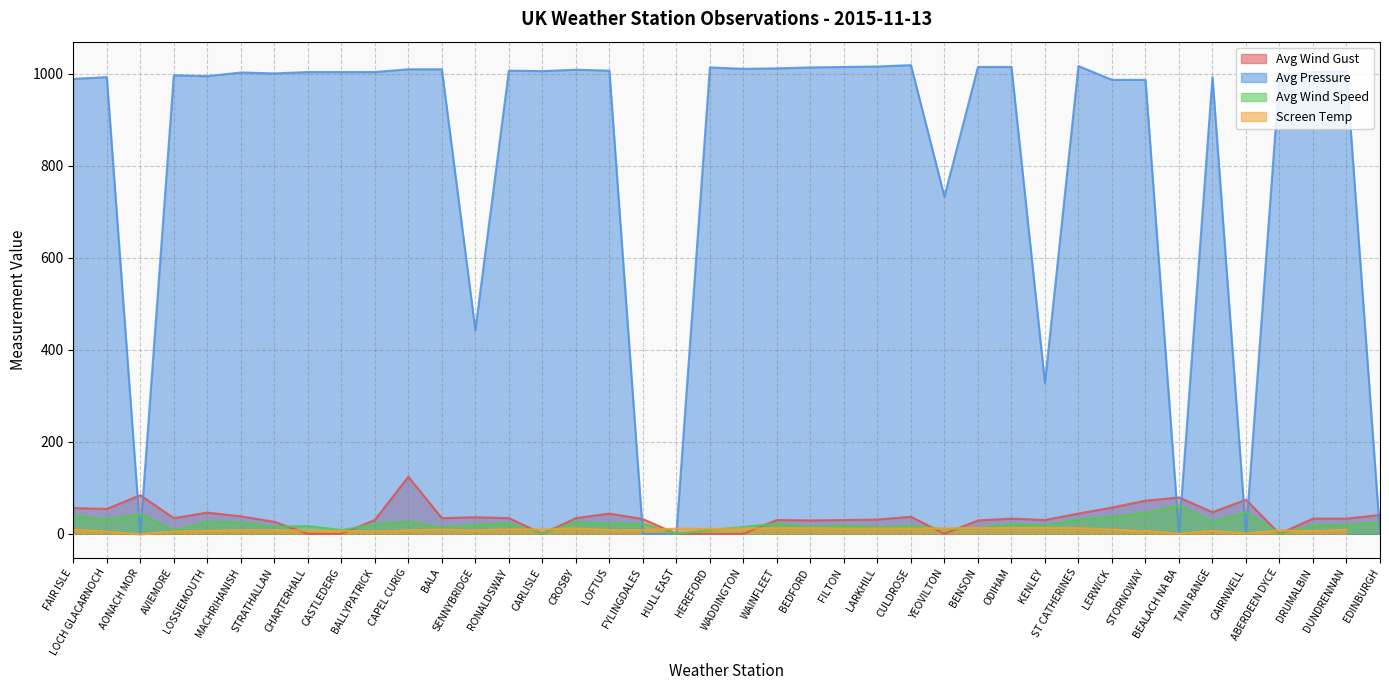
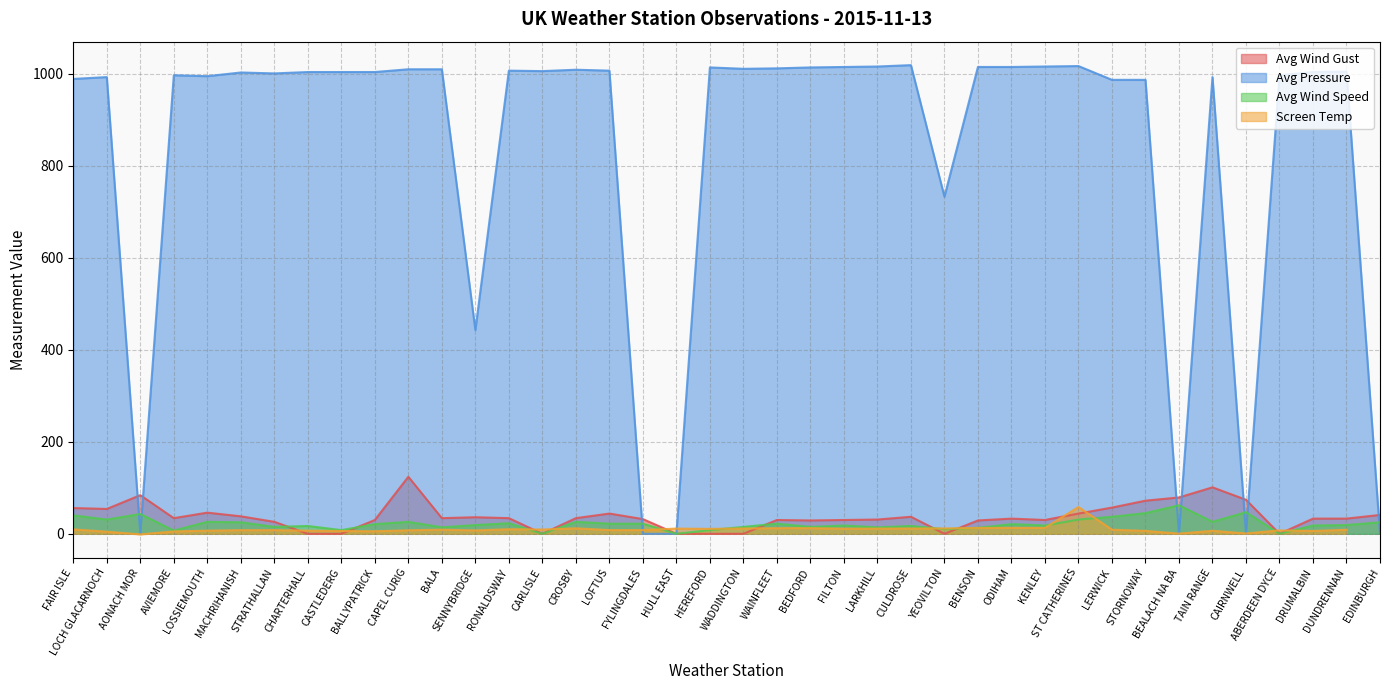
  {
    "Avg Wind Gust": {
      "FAIR ISLE": 60,
      "LOCH GLACARNOCH": 50,
      "AONACH MOR": 80,
      "AVIEMORE": 30,
      "LOSSIEMOUTH": 50,
      "MACHRIHANISH": 40,
      "STRATHALLAN": 30,
      "CHARTERHALL": 0,
      "CASTLEDERG": 0,
      "BALLYPATRICK": 30,
      "CAPEL CURIG": 120,
      "BALA": 30,
      "SENNYBRIDGE": 40,
      "RONALDSWAY": 30,
      "CROSBY": 30,
      "LOFTUS": 40,
      "FYLINGDALES": 30,
      "HEREFORD": 0,
      "WADDINGTON": 0,
      "WAINFLEET": 30,
      "BEDFORD": 30,
      "FILTON": 30,
      "LARKHILL": 30,
      "CULDROSE": 40,
      "YEOVILTON": 0,
      "BENSON": 30,
      "ODIHAM": 30,
      "KENLEY": 30,
      "ST CATHERINES": 40,
      "LERWICK": 60,
      "STORNOWAY": 70,
      "BEALACH NA BA": 80,
-     "TAIN RANGE": 50,
+     "TAIN RANGE": 100,
      "CAIRNWELL": 70,
      "DRUMALBIN": 30,
      "DUNDRENNAN": 30,
      "EDINBURGH": 40
    },
    "Avg Pressure": {
      "FAIR ISLE": 990,
      "LOCH GLACARNOCH": 990,
      "AVIEMORE": 1000,
      "LOSSIEMOUTH": 1000,
      "MACHRIHANISH": 1000,
      "STRATHALLAN": 1000,
      "CHARTERHALL": 1000,
      "CASTLEDERG": 1000,
      "BALLYPATRICK": 1000,
      "CAPEL CURIG": 1010,
      "BALA": 1010,
      "SENNYBRIDGE": 440,
      "RONALDSWAY": 1010,
      "CARLISLE": 1010,
      "CROSBY": 1010,
      "LOFTUS": 1010,
      "FYLINGDALES": 0,
      "HEREFORD": 1010,
      "WADDINGTON": 1010,
      "WAINFLEET": 1010,
      "BEDFORD": 1010,
      "FILTON": 1020,
      "LARKHILL": 1020,
      "CULDROSE": 1020,
      "YEOVILTON": 730,
      "BENSON": 1020,
      "ODIHAM": 1020,
-     "KENLEY": 330,
+     "KENLEY": 1020,
      "ST CATHERINES": 1020,
      "LERWICK": 990,
      "STORNOWAY": 990,
      "TAIN RANGE": 990,
      "EDINBURGH": 0
    },
    "Avg Wind Speed": {
      "FAIR ISLE": 40,
      "LOCH GLACARNOCH": 30,
      "AONACH MOR": 40,
      "LOSSIEMOUTH": 30,
      "MACHRIHANISH": 30,
      "STRATHALLAN": 20,
      "CHARTERHALL": 20,
      "BALLYPATRICK": 20,
      "CAPEL CURIG": 30,
      "SENNYBRIDGE": 20,
      "RONALDSWAY": 20,
      "CROSBY": 30,
      "LOFTUS": 20,
      "FYLINGDALES": 20,
      "WAINFLEET": 20,
      "FILTON": 20,
      "ODIHAM": 20,
      "ST CATHERINES": 30,
      "LERWICK": 40,
      "STORNOWAY": 50,
      "BEALACH NA BA": 60,
      "TAIN RANGE": 30,
      "CAIRNWELL": 50,
      "DRUMALBIN": 20,
      "DUNDRENNAN": 20,
      "EDINBURGH": 30
    },
    "Screen Temp": {
      "FAIR ISLE": 10,
      "LOCH GLACARNOCH": 0,
      "LOSSIEMOUTH": 10,
      "MACHRIHANISH": 10,
      "STRATHALLAN": 10,
      "CHARTERHALL": 10,
      "BALLYPATRICK": 10,
      "CAPEL CURIG": 10,
      "SENNYBRIDGE": 10,
      "RONALDSWAY": 10,
      "CARLISLE": 10,
      "CROSBY": 10,
      "LOFTUS": 10,
      "FYLINGDALES": 10,
      "HULL EAST": 10,
      "WAINFLEET": 10,
      "FILTON": 10,
      "ODIHAM": 10,
-     "ST CATHERINES": 10,
+     "ST CATHERINES": 60,
      "LERWICK": 10,
      "STORNOWAY": 10,
      "TAIN RANGE": 10,
      "ABERDEEN DYCE": 10,
      "DRUMALBIN": 10,
      "DUNDRENNAN": 10
    }
  }
